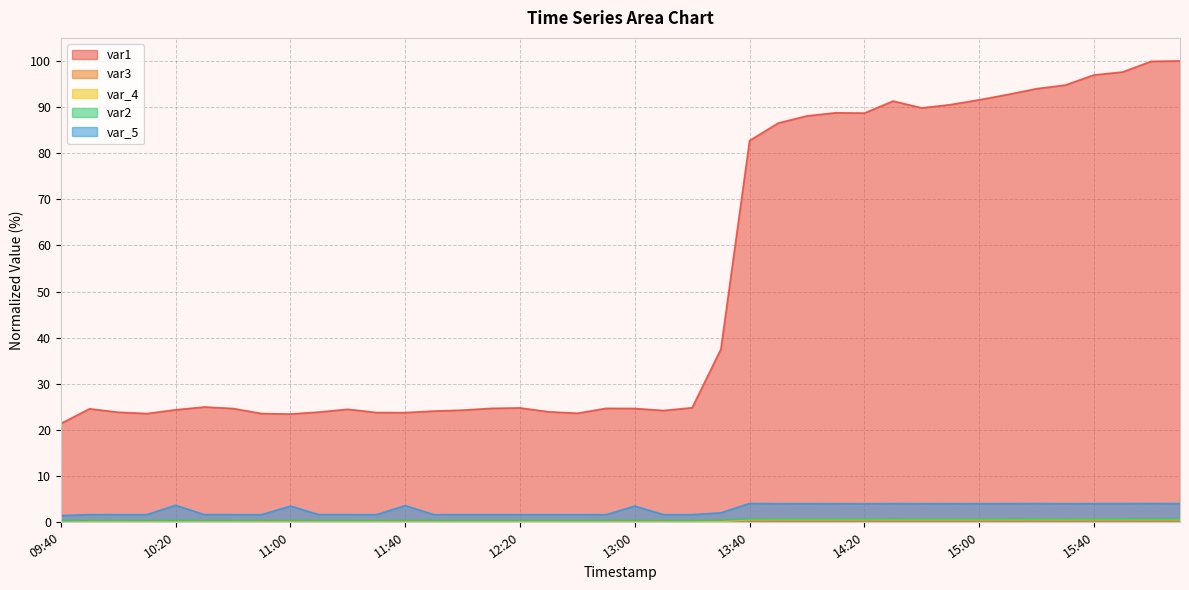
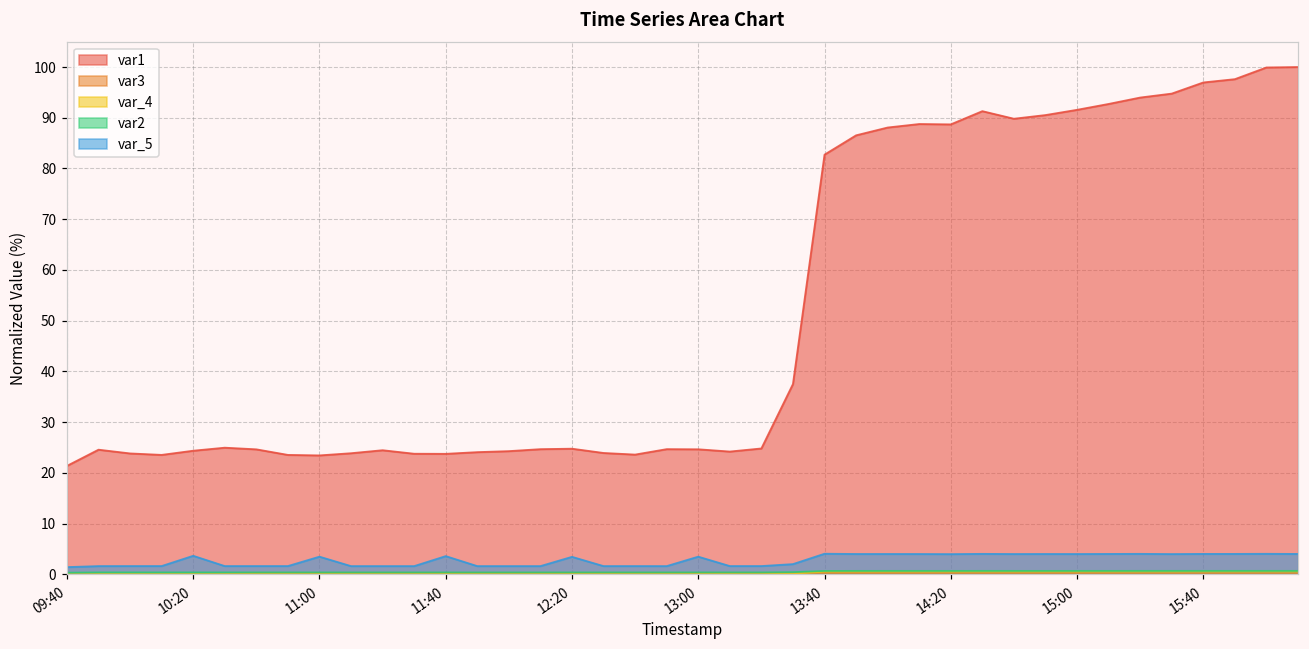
  {
    "var_5": {
      "09:40": 1,
      "10:20": 4,
      "11:00": 3,
      "11:40": 4,
-     "12:20": 2,
+     "12:20": 3,
      "13:00": 3,
      "13:40": 4,
      "14:20": 4,
      "15:00": 4,
      "15:40": 4
    }
  }
